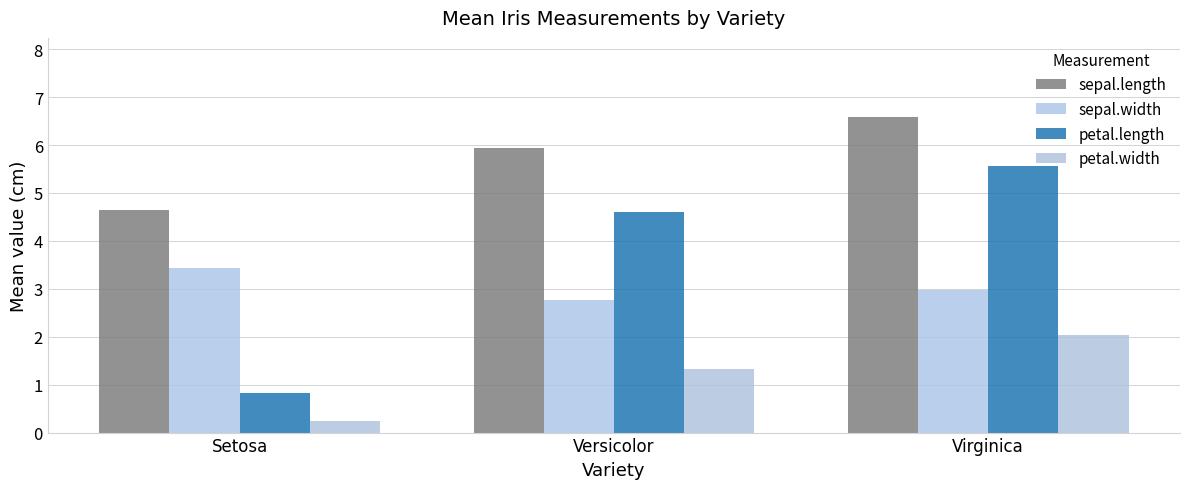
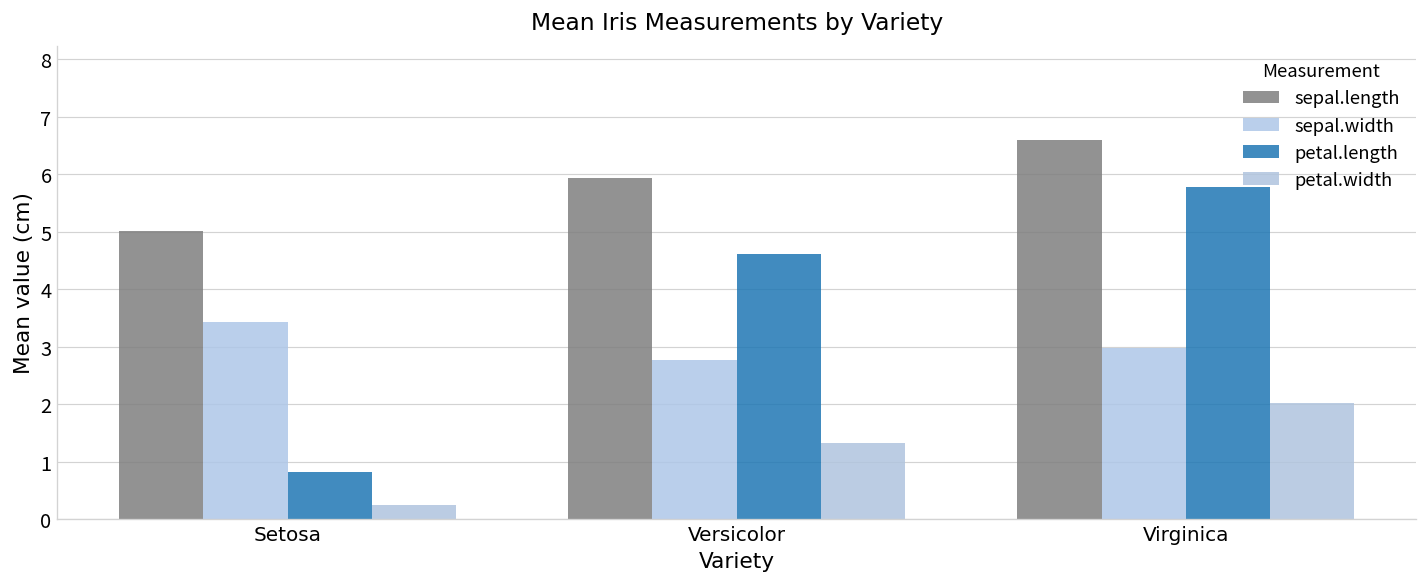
  {
    "sepal.length": {
-     "Setosa": 4.6,
+     "Setosa": 5.0,
      "Versicolor": 5.9,
      "Virginica": 6.6
    },
    "petal.length": {
      "Setosa": 0.8,
      "Versicolor": 4.6,
-     "Virginica": 5.6
+     "Virginica": 5.8
    }
  }
